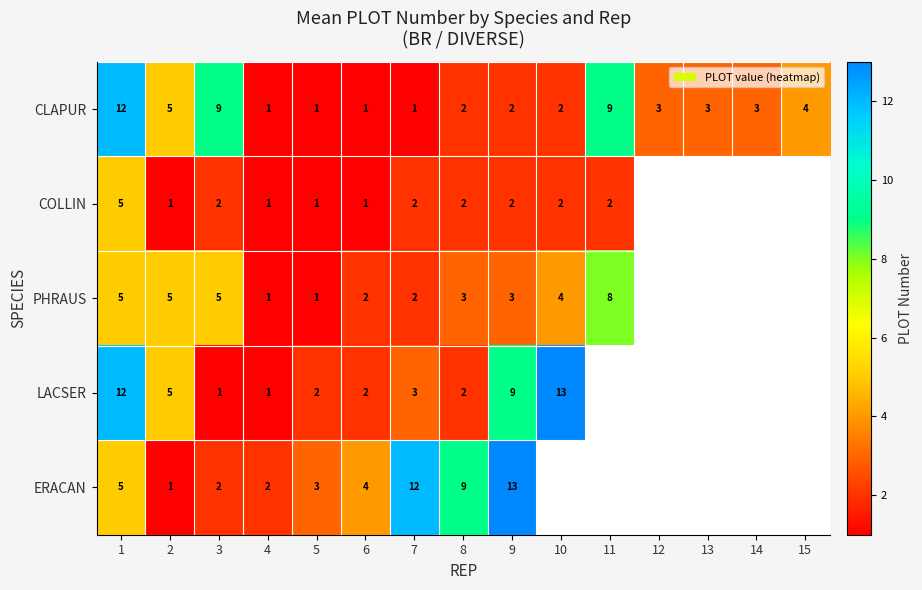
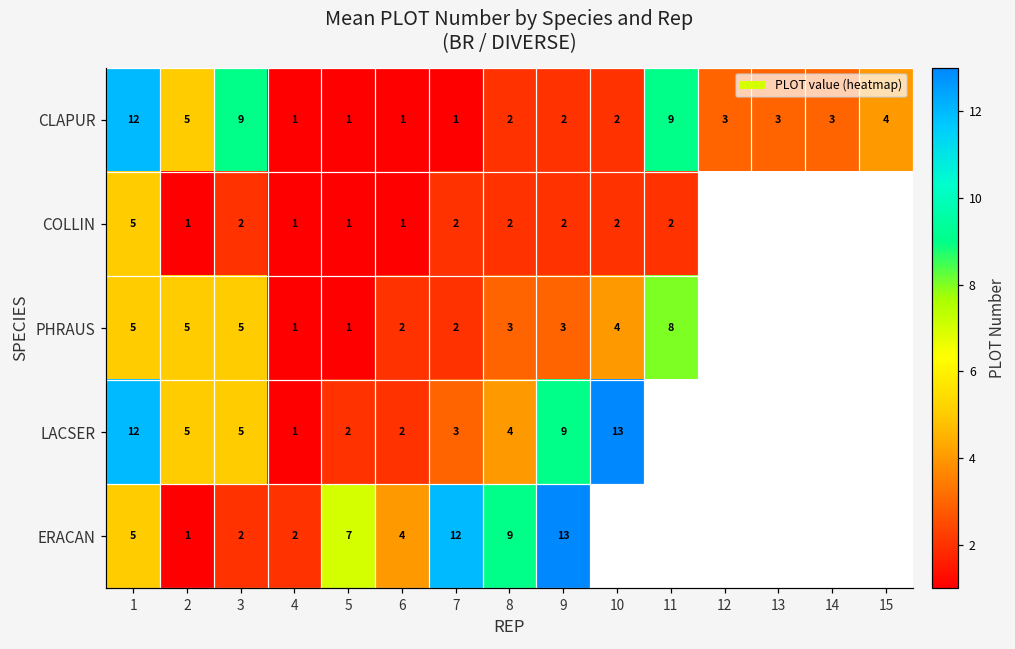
  {
    "CLAPUR": {
      "1": 12,
      "2": 5,
      "3": 9,
      "4": 1,
      "5": 1,
      "6": 1,
      "7": 1,
      "8": 2,
      "9": 2,
      "10": 2,
      "11": 9,
      "12": 3,
      "13": 3,
      "14": 3,
      "15": 4
    },
    "COLLIN": {
      "1": 5,
      "2": 1,
      "3": 2,
      "4": 1,
      "5": 1,
      "6": 1,
      "7": 2,
      "8": 2,
      "9": 2,
      "10": 2,
      "11": 2
    },
    "PHRAUS": {
      "1": 5,
      "2": 5,
      "3": 5,
      "4": 1,
      "5": 1,
      "6": 2,
      "7": 2,
      "8": 3,
      "9": 3,
      "10": 4,
      "11": 8
    },
    "LACSER": {
      "1": 12,
      "2": 5,
-     "3": 1,
+     "3": 5,
      "4": 1,
      "5": 2,
      "6": 2,
      "7": 3,
-     "8": 2,
+     "8": 4,
      "9": 9,
      "10": 13
    },
    "ERACAN": {
      "1": 5,
      "2": 1,
      "3": 2,
      "4": 2,
-     "5": 3,
+     "5": 7,
      "6": 4,
      "7": 12,
      "8": 9,
      "9": 13
    }
  }
